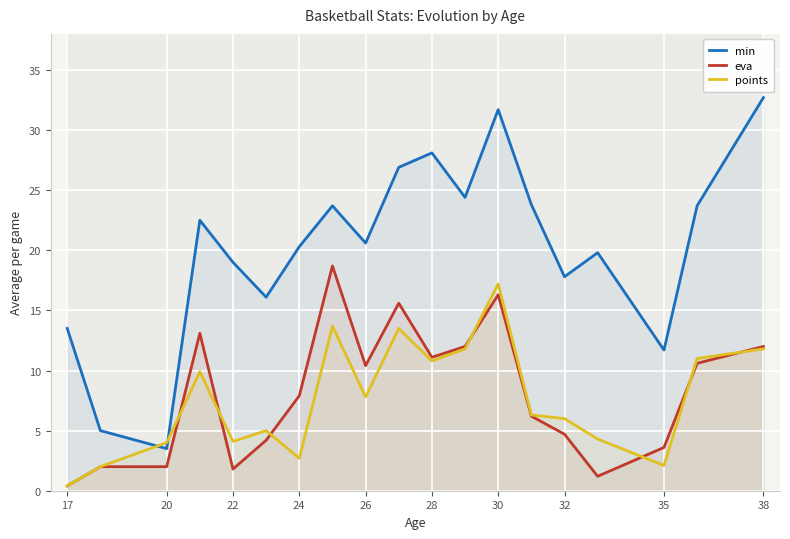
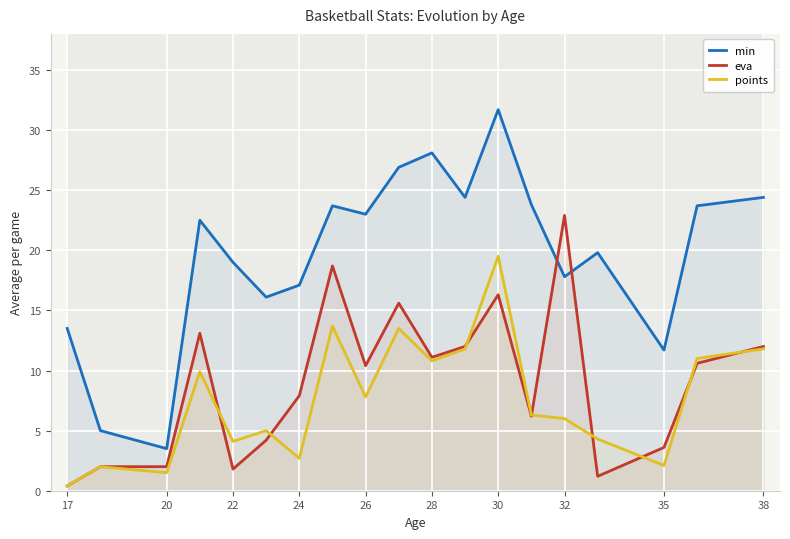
  {
    "min": {
      "17": 13.5,
      "20": 3.5,
      "22": 19.0,
-     "24": 20.3,
-     "26": 20.6,
+     "24": 17.1,
+     "26": 23.0,
      "28": 28.1,
      "30": 31.7,
      "32": 17.8,
      "35": 11.7,
-     "38": 32.7
+     "38": 24.4
    },
    "eva": {
      "20": 2.0,
      "22": 1.8,
      "24": 7.9,
      "26": 10.4,
      "28": 11.1,
      "30": 16.3,
-     "32": 4.7,
+     "32": 22.9,
      "35": 3.6
    },
    "points": {
-     "20": 4.0,
+     "20": 1.5,
      "22": 4.1,
      "24": 2.7,
      "26": 7.8,
      "28": 10.8,
-     "30": 17.2,
+     "30": 19.5,
      "32": 6.0,
      "35": 2.1
    }
  }
